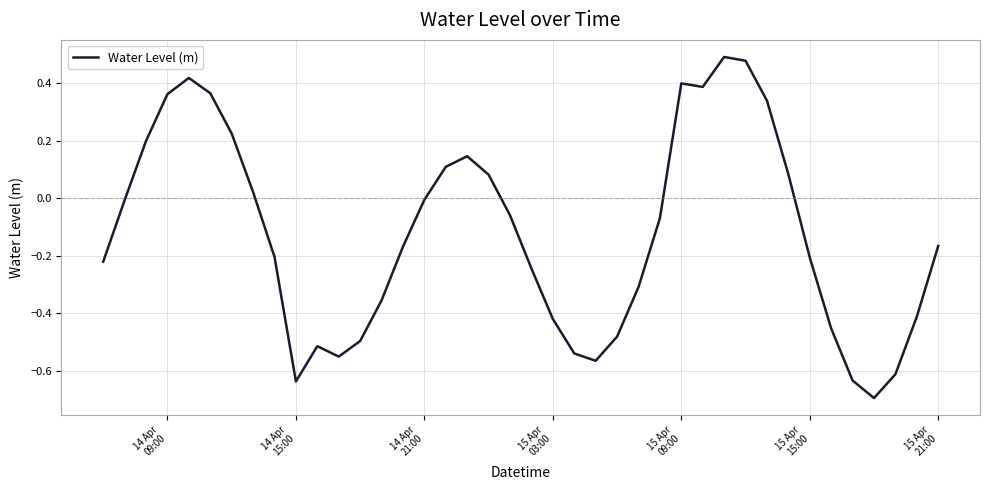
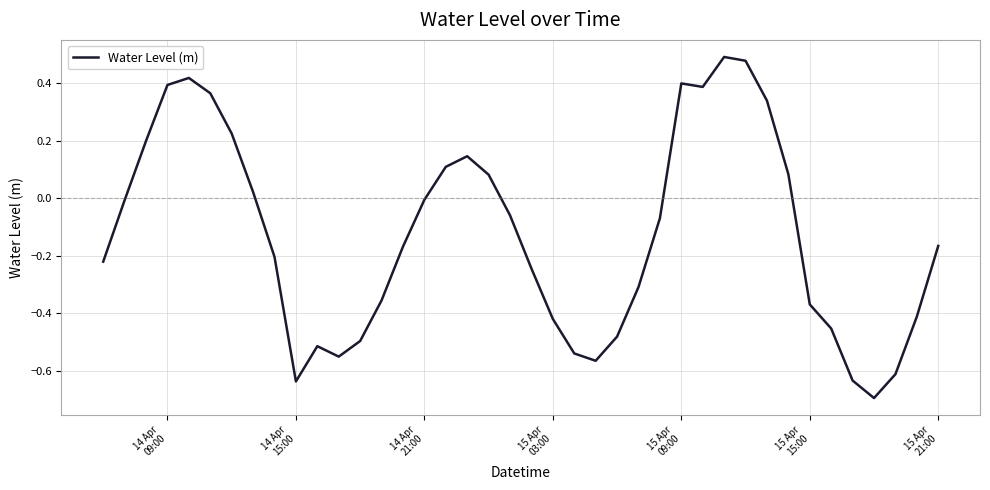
  {
-   "14 Apr 09:00": 0.36,
+   "14 Apr 09:00": 0.39,
    "14 Apr 15:00": -0.64,
    "14 Apr 21:00": -0.01,
    "15 Apr 03:00": -0.42,
    "15 Apr 09:00": 0.40,
-   "15 Apr 15:00": -0.21,
+   "15 Apr 15:00": -0.37,
    "15 Apr 21:00": -0.17
  }
